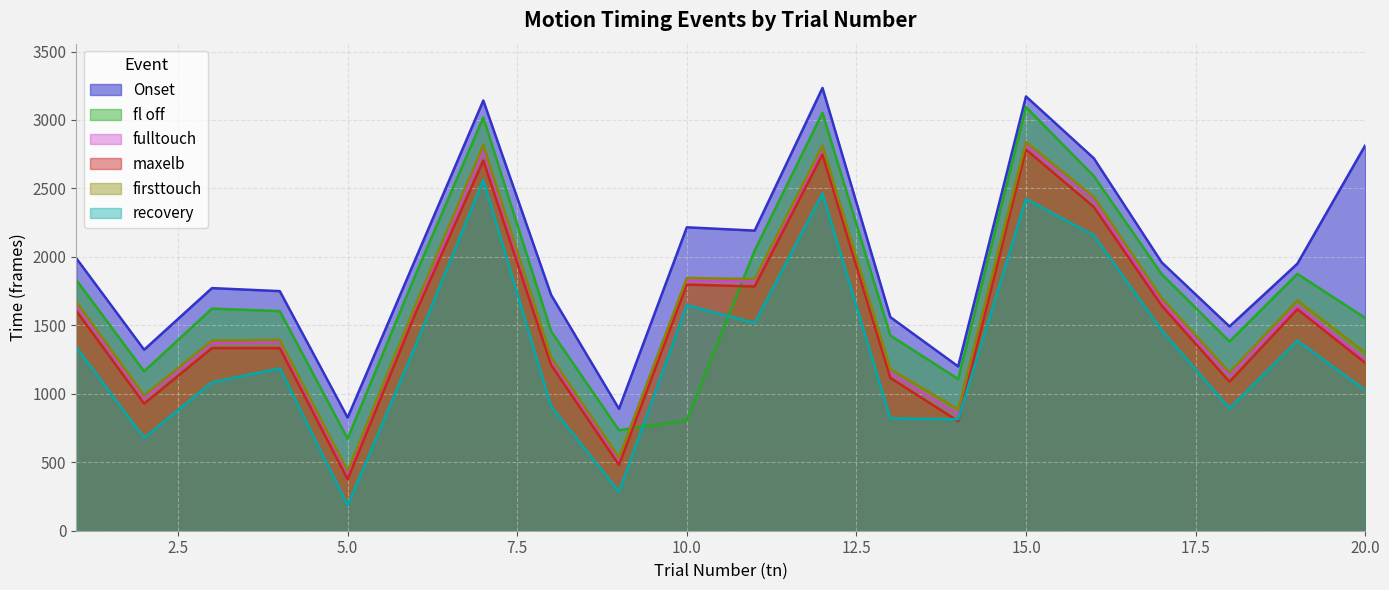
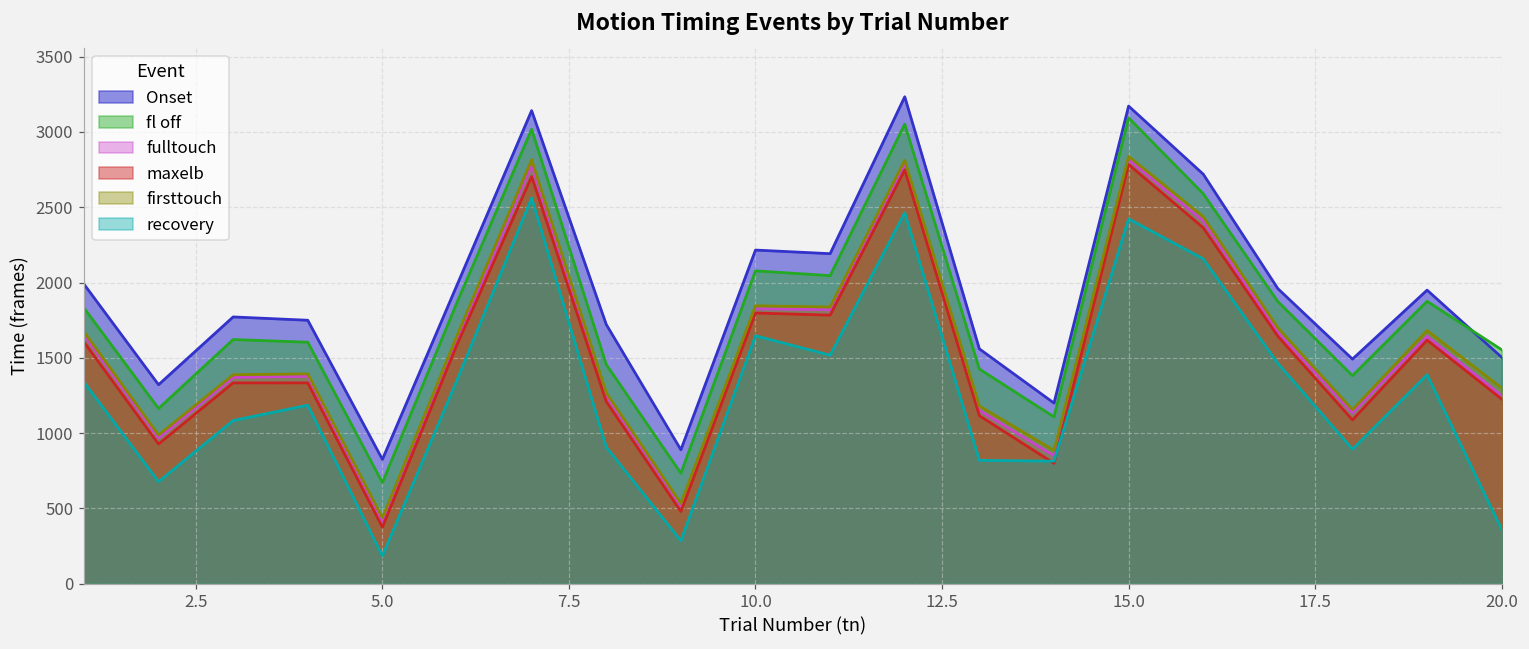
  {
    "Onset": {
      "5.0": 830,
      "10.0": 2220,
      "15.0": 3170,
-     "20.0": 2810
+     "20.0": 1500
    },
    "fl off": {
      "5.0": 670,
-     "10.0": 810,
+     "10.0": 2080,
      "15.0": 3090,
      "20.0": 1550
    },
    "fulltouch": {
      "5.0": 420,
      "10.0": 1830,
      "15.0": 2820,
      "20.0": 1250
    },
    "maxelb": {
      "5.0": 380,
      "10.0": 1800,
      "15.0": 2780,
      "20.0": 1230
    },
    "firsttouch": {
      "5.0": 440,
      "10.0": 1850,
      "15.0": 2840,
      "20.0": 1300
    },
    "recovery": {
      "5.0": 190,
      "10.0": 1650,
      "15.0": 2420,
-     "20.0": 1030
+     "20.0": 360
    }
  }
